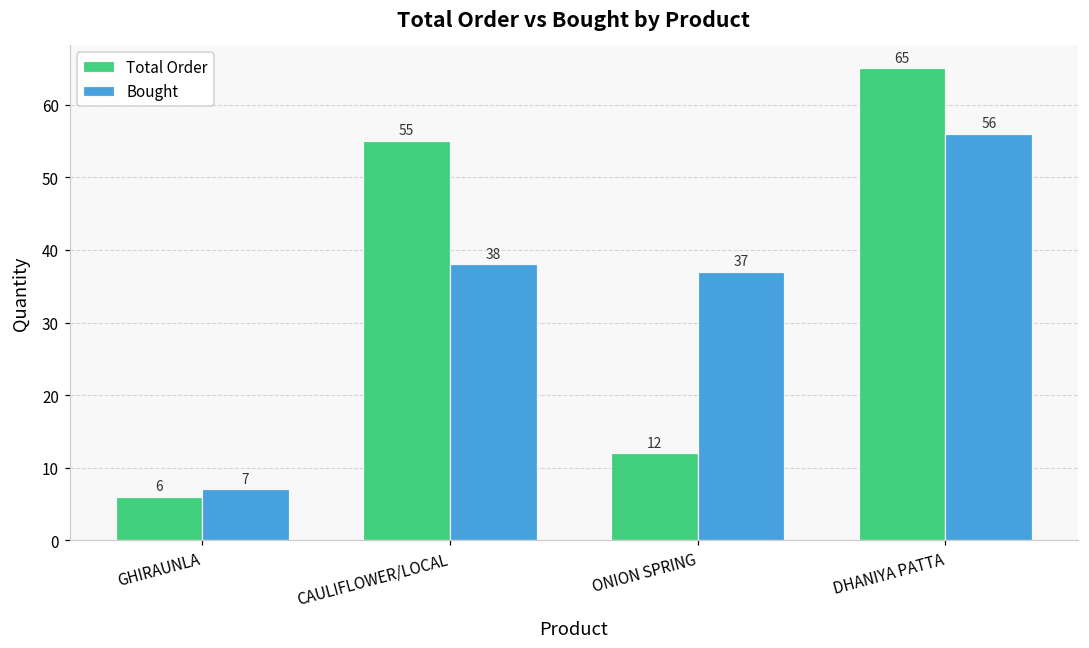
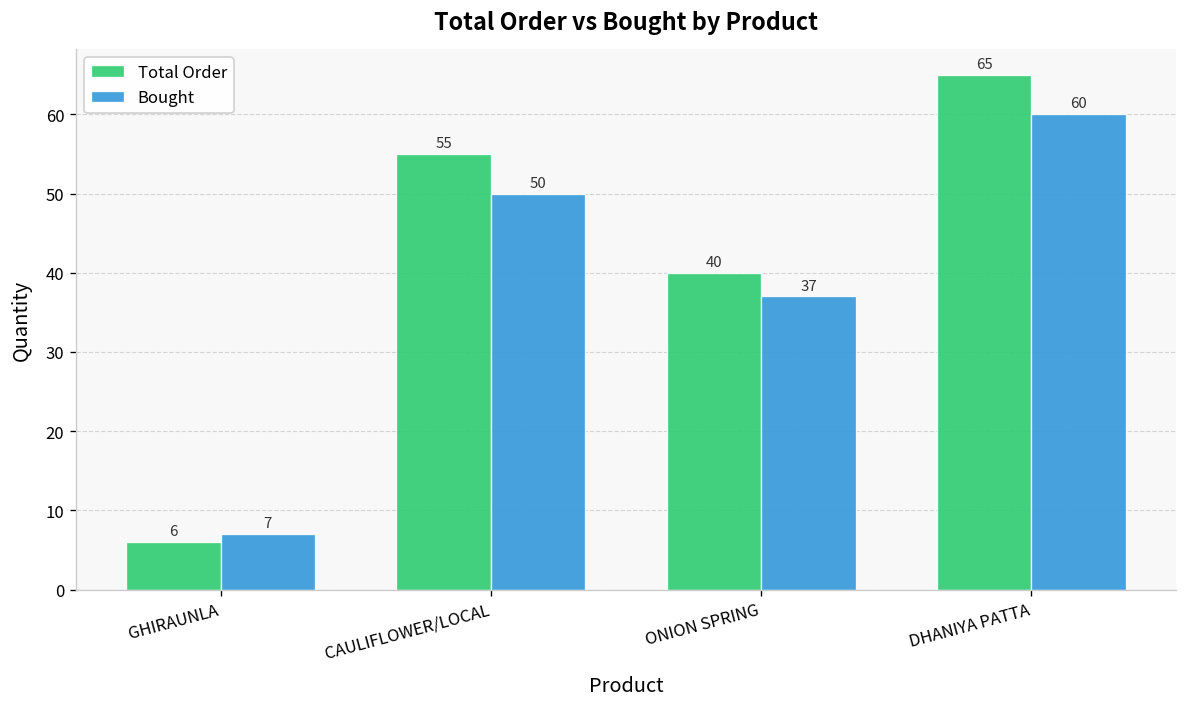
  {
    "Total Order": {
      "GHIRAUNLA": 6,
      "CAULIFLOWER/LOCAL": 55,
-     "ONION SPRING": 12,
+     "ONION SPRING": 40,
      "DHANIYA PATTA": 65
    },
    "Bought": {
      "GHIRAUNLA": 7,
-     "CAULIFLOWER/LOCAL": 38,
+     "CAULIFLOWER/LOCAL": 50,
      "ONION SPRING": 37,
-     "DHANIYA PATTA": 56
+     "DHANIYA PATTA": 60
    }
  }
